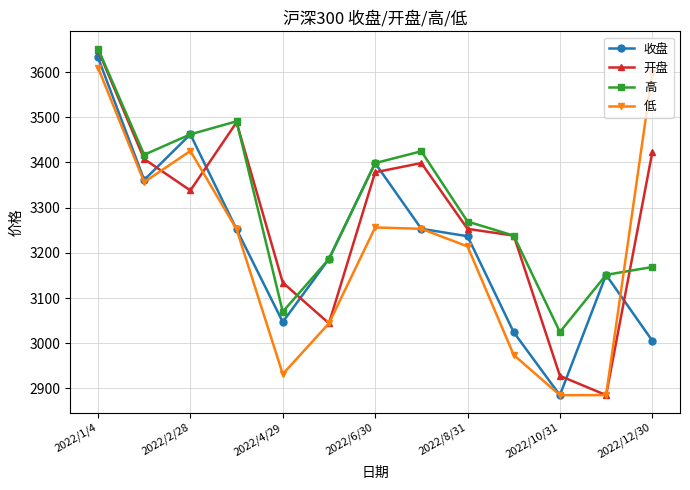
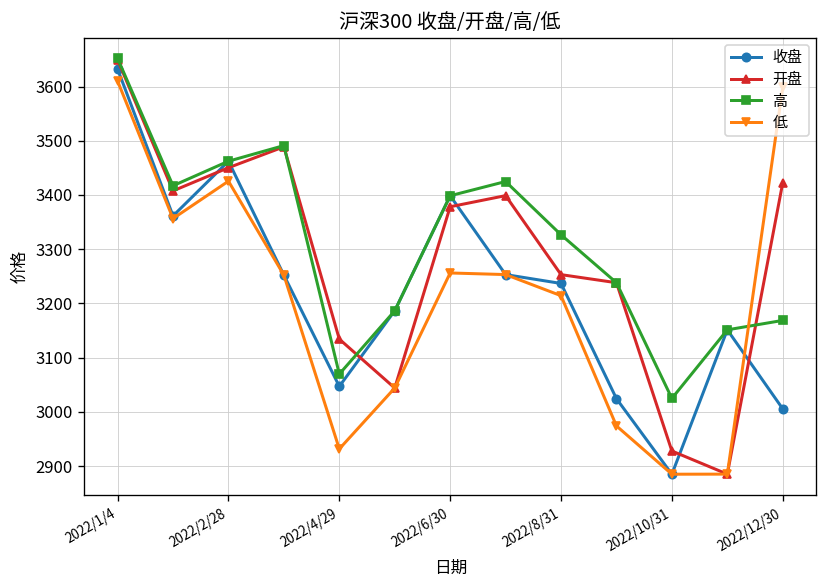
  {
    "收盘": {
      "2022/1/4": 3630,
      "2022/4/29": 3050,
      "2022/8/31": 3240,
      "2022/12/30": 3010
    },
    "开盘": {
-     "2022/2/28": 3340,
+     "2022/2/28": 3450,
      "2022/4/29": 3130,
      "2022/6/30": 3380,
      "2022/8/31": 3250,
      "2022/10/31": 2930,
      "2022/12/30": 3420
    },
    "高": {
      "2022/4/29": 3070,
-     "2022/8/31": 3270,
+     "2022/8/31": 3330,
      "2022/10/31": 3020,
      "2022/12/30": 3170
    },
    "低": {
      "2022/1/4": 3610,
      "2022/2/28": 3430,
      "2022/4/29": 2930,
      "2022/6/30": 3260,
      "2022/8/31": 3210
    }
  }
